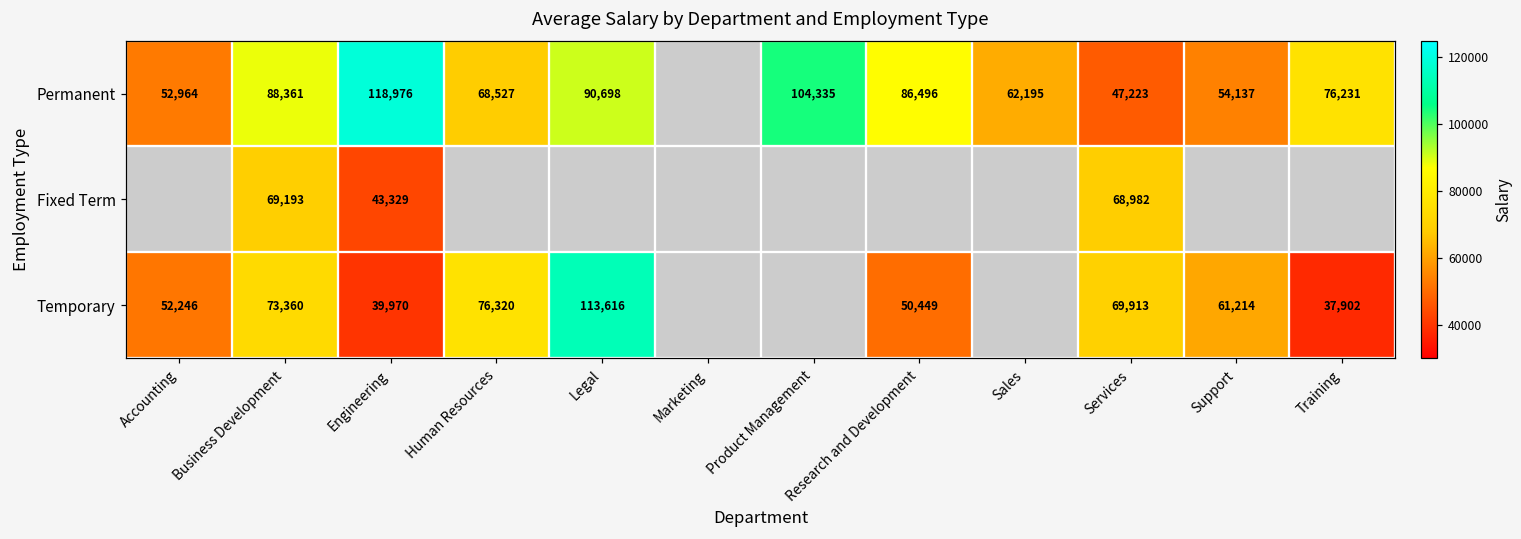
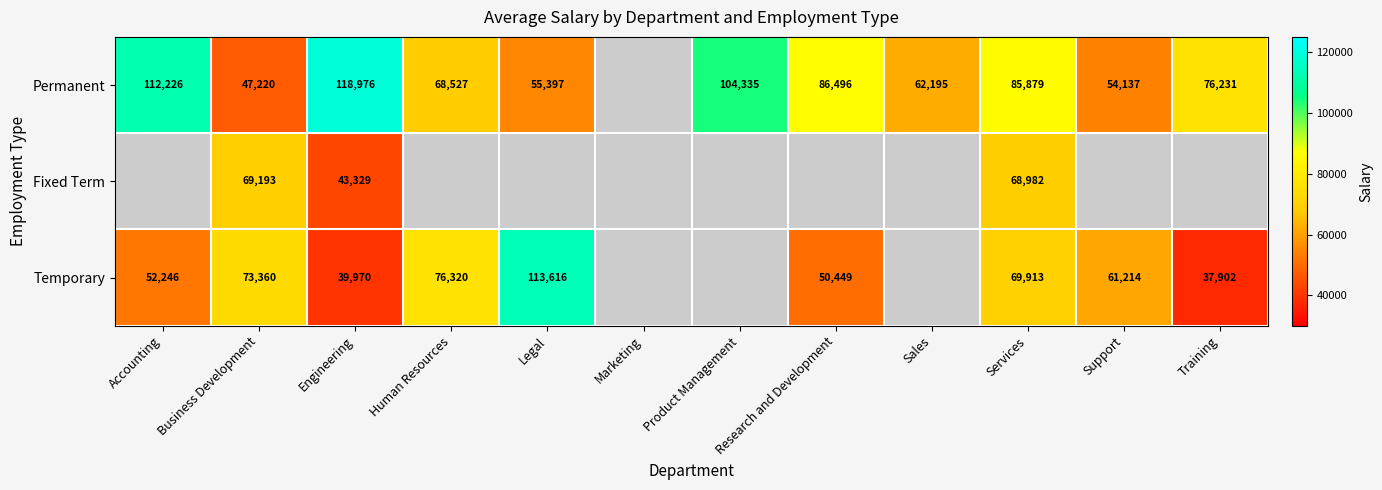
  {
    "Permanent": {
-     "Accounting": "52,964",
-     "Business Development": "88,361",
+     "Accounting": "112,226",
+     "Business Development": "47,220",
      "Engineering": "118,976",
      "Human Resources": "68,527",
-     "Legal": "90,698",
+     "Legal": "55,397",
      "Product Management": "104,335",
      "Research and Development": "86,496",
      "Sales": "62,195",
-     "Services": "47,223",
+     "Services": "85,879",
      "Support": "54,137",
      "Training": "76,231"
    },
    "Fixed Term": {
      "Business Development": "69,193",
      "Engineering": "43,329",
      "Services": "68,982"
    },
    "Temporary": {
      "Accounting": "52,246",
      "Business Development": "73,360",
      "Engineering": "39,970",
      "Human Resources": "76,320",
      "Legal": "113,616",
      "Research and Development": "50,449",
      "Services": "69,913",
      "Support": "61,214",
      "Training": "37,902"
    }
  }
